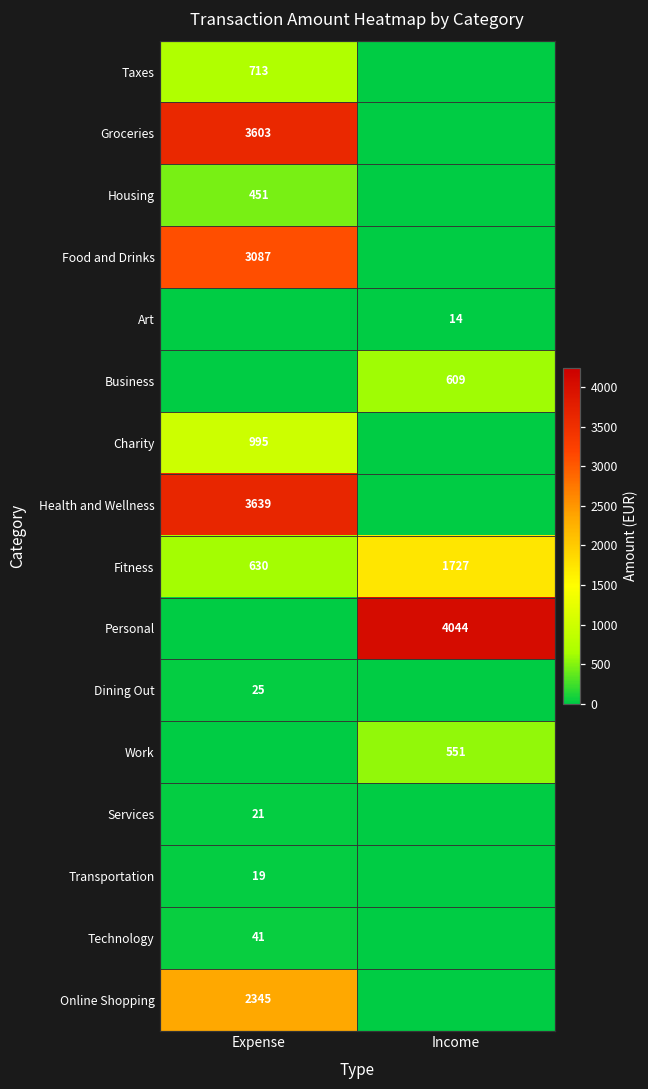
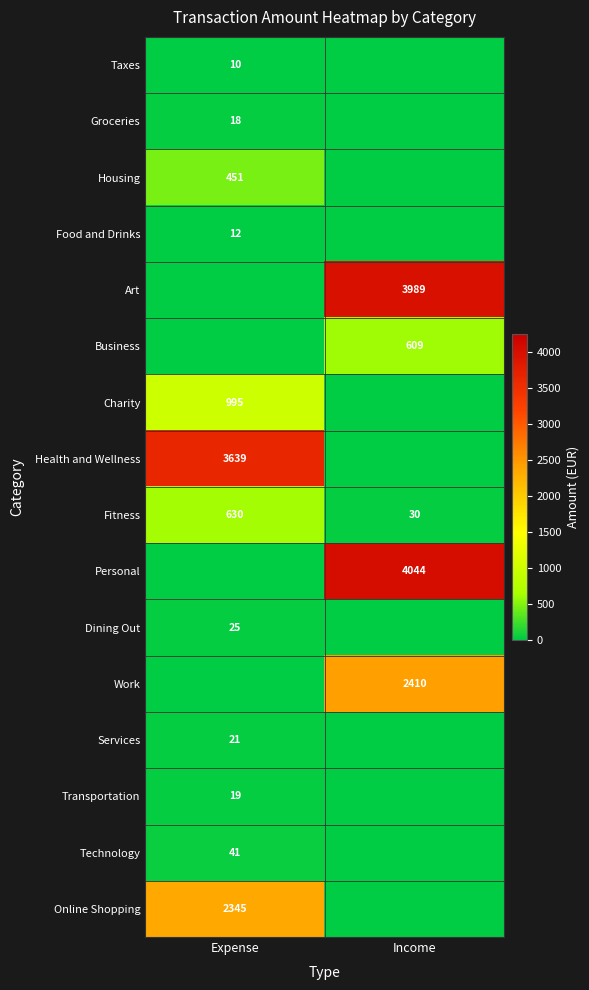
  {
    "Taxes": {
-     "Expense": 713
+     "Expense": 10
    },
    "Groceries": {
-     "Expense": 3603
+     "Expense": 18
    },
    "Housing": {
      "Expense": 451
    },
    "Food and Drinks": {
-     "Expense": 3087
+     "Expense": 12
    },
    "Art": {
-     "Income": 14
+     "Income": 3989
    },
    "Business": {
      "Income": 609
    },
    "Charity": {
      "Expense": 995
    },
    "Health and Wellness": {
      "Expense": 3639
    },
    "Fitness": {
      "Expense": 630,
-     "Income": 1727
+     "Income": 30
    },
    "Personal": {
      "Income": 4044
    },
    "Dining Out": {
      "Expense": 25
    },
    "Work": {
-     "Income": 551
+     "Income": 2410
    },
    "Services": {
      "Expense": 21
    },
    "Transportation": {
      "Expense": 19
    },
    "Technology": {
      "Expense": 41
    },
    "Online Shopping": {
      "Expense": 2345
    }
  }
